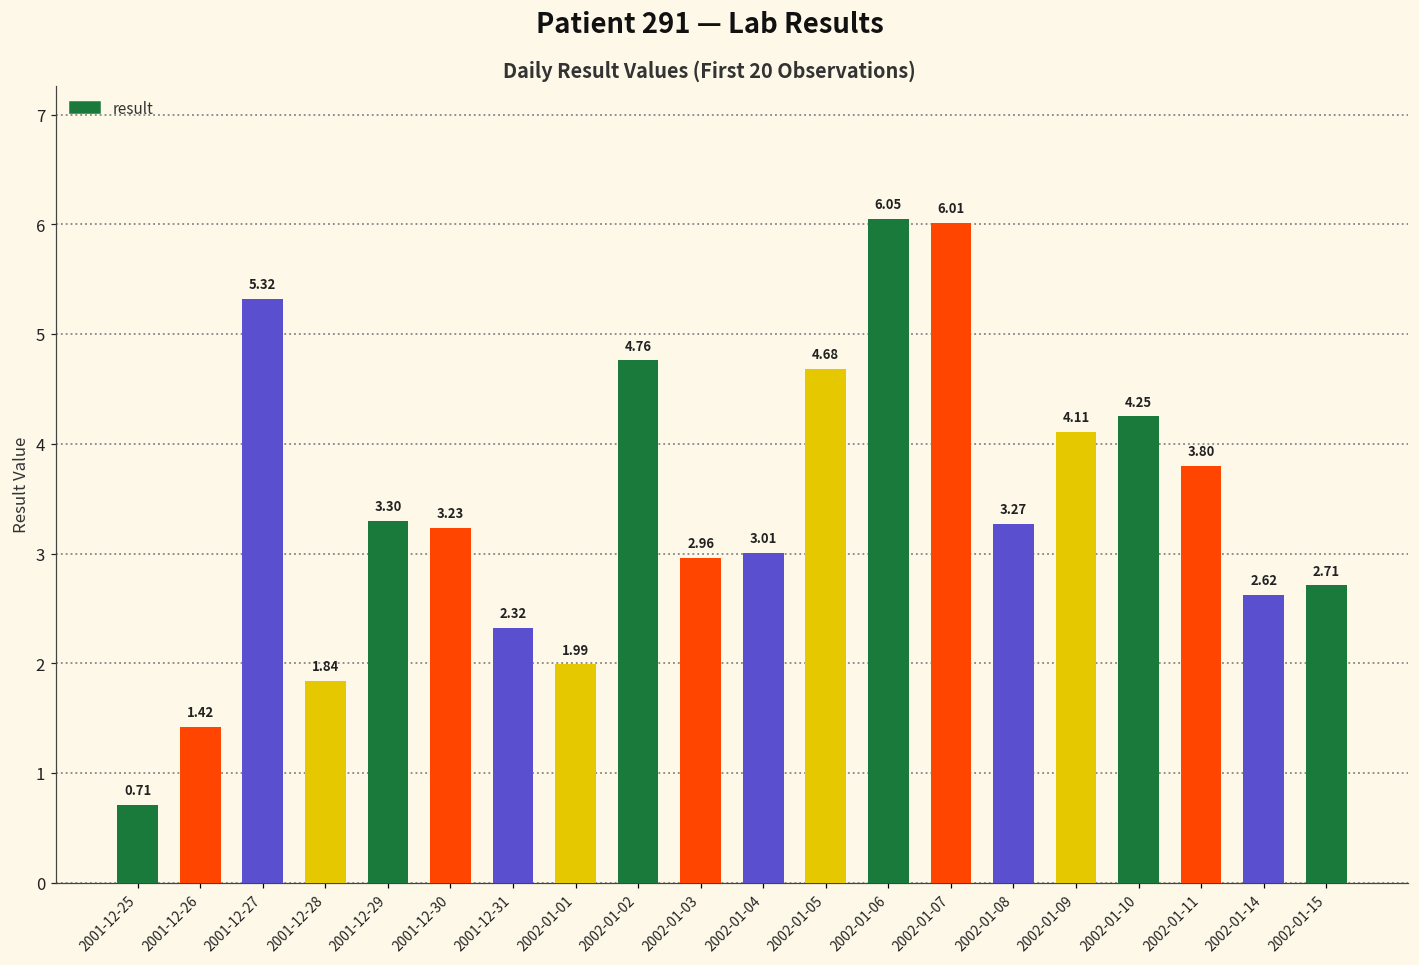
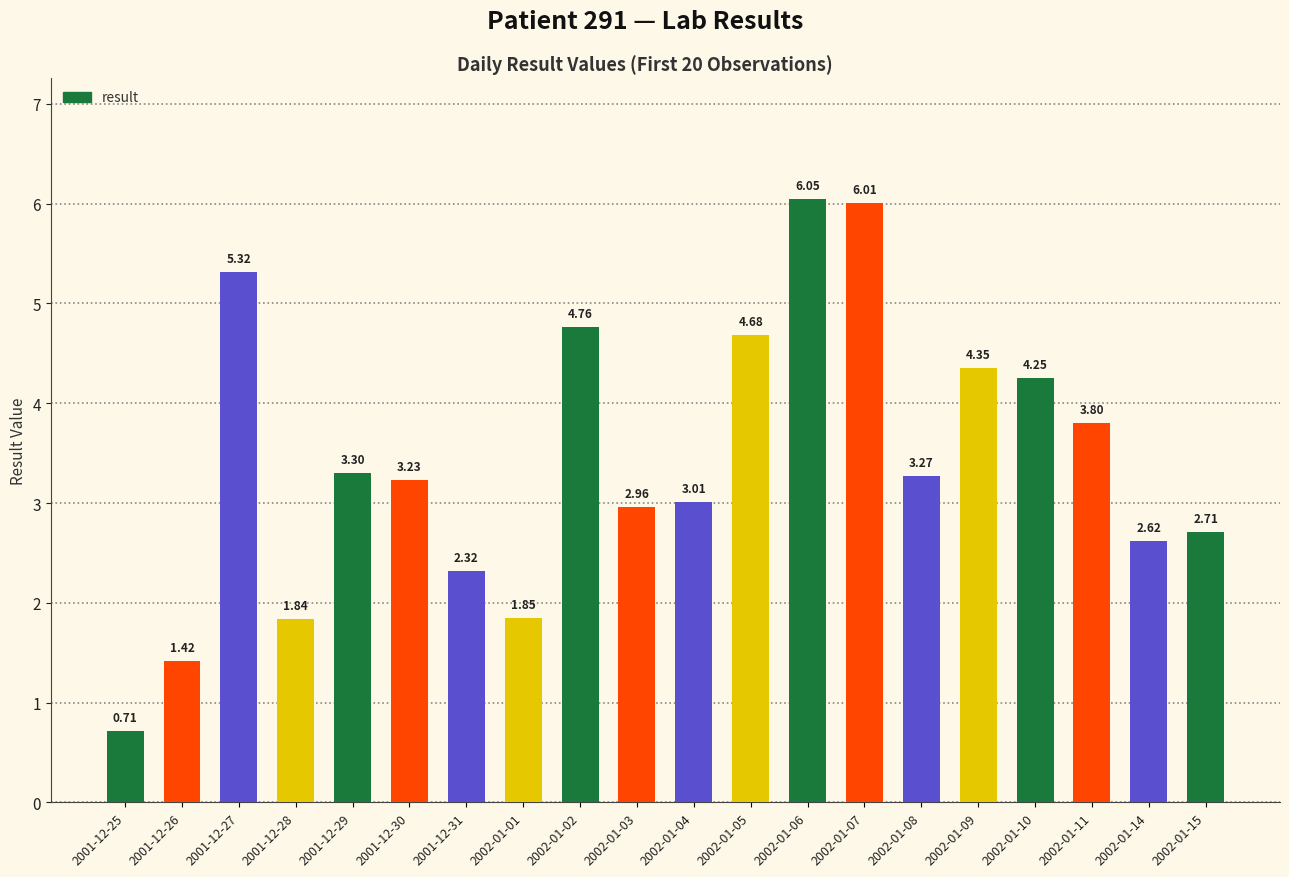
  {
    "2001-12-25": 0.71,
    "2001-12-26": 1.42,
    "2001-12-27": 5.32,
    "2001-12-28": 1.84,
    "2001-12-29": 3.30,
    "2001-12-30": 3.23,
    "2001-12-31": 2.32,
-   "2002-01-01": 1.99,
+   "2002-01-01": 1.85,
    "2002-01-02": 4.76,
    "2002-01-03": 2.96,
    "2002-01-04": 3.01,
    "2002-01-05": 4.68,
    "2002-01-06": 6.05,
    "2002-01-07": 6.01,
    "2002-01-08": 3.27,
-   "2002-01-09": 4.11,
+   "2002-01-09": 4.35,
    "2002-01-10": 4.25,
    "2002-01-11": 3.80,
    "2002-01-14": 2.62,
    "2002-01-15": 2.71
  }
